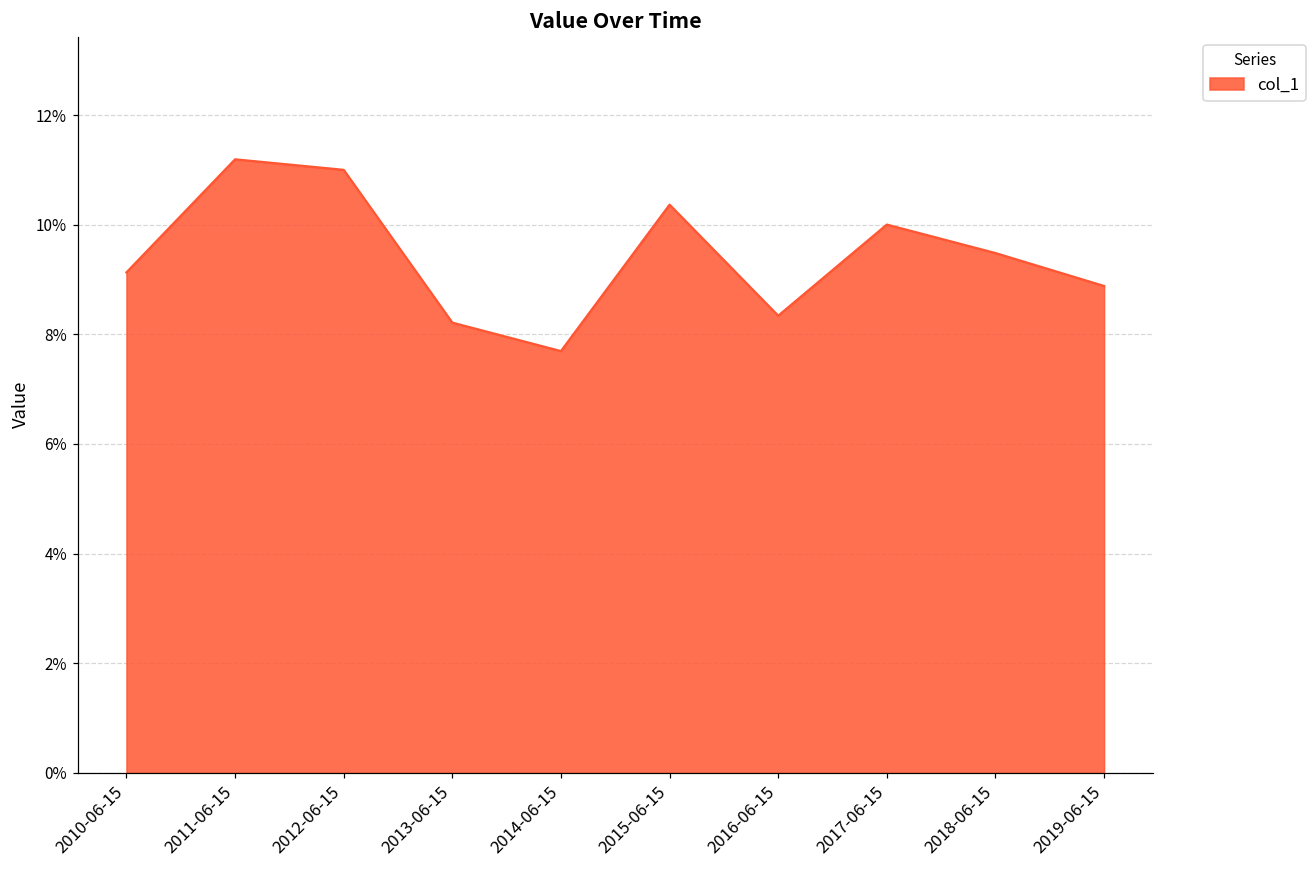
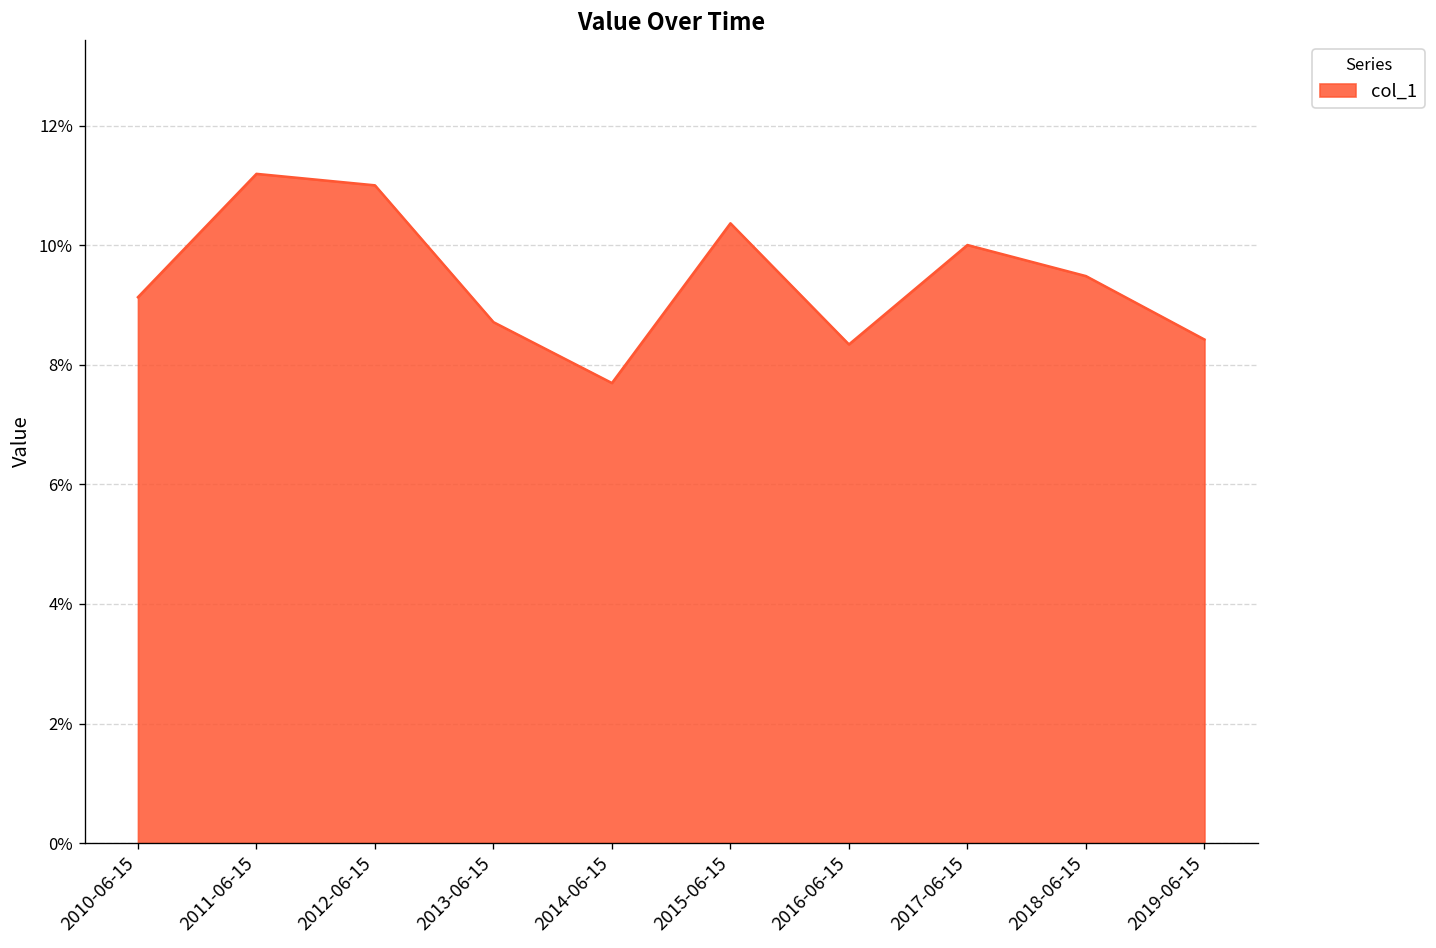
  {
    "2010-06-15": "9.1%",
    "2011-06-15": "11.2%",
    "2012-06-15": "11.0%",
-   "2013-06-15": "8.2%",
+   "2013-06-15": "8.7%",
    "2014-06-15": "7.7%",
    "2015-06-15": "10.4%",
    "2016-06-15": "8.3%",
    "2017-06-15": "10.0%",
    "2018-06-15": "9.5%",
-   "2019-06-15": "8.9%"
+   "2019-06-15": "8.4%"
  }
